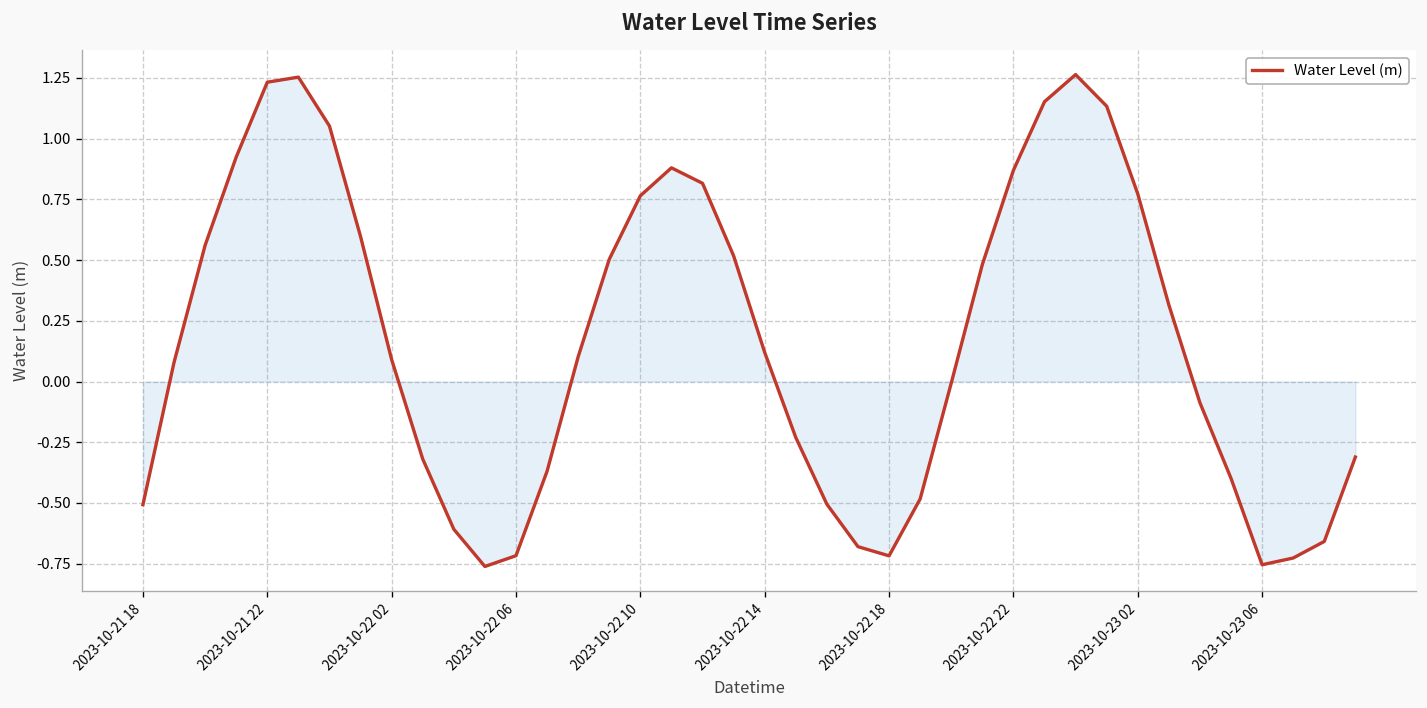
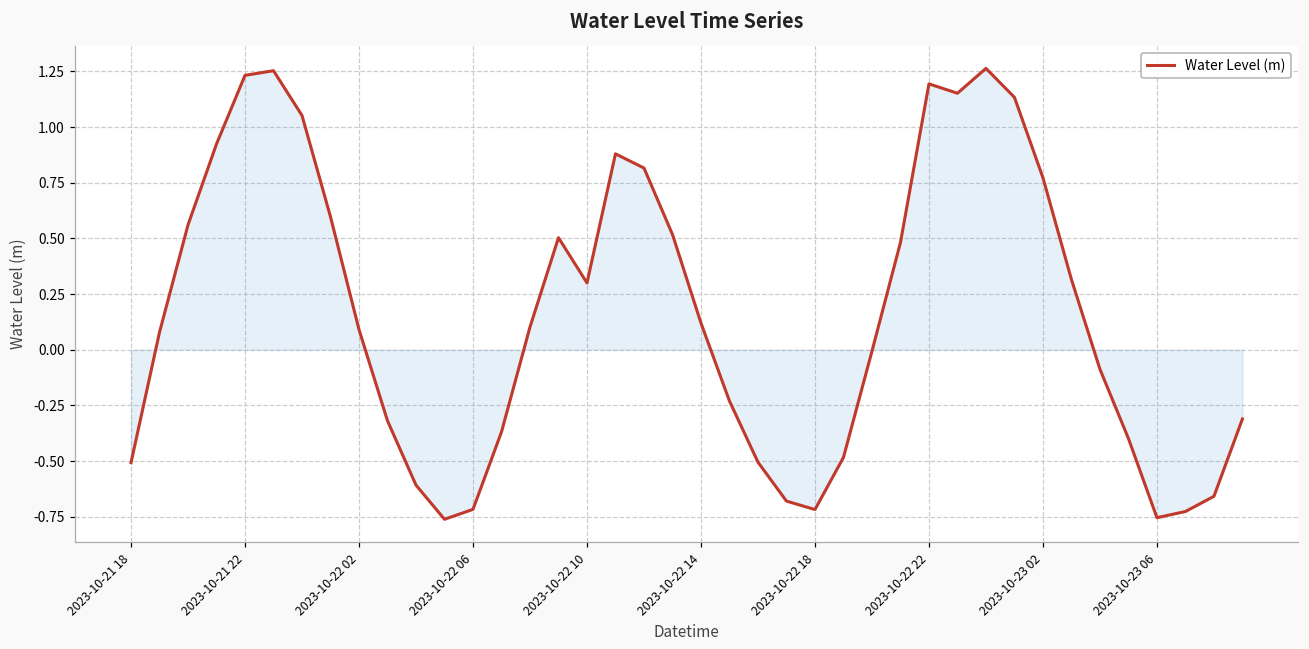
  {
    "Water Level (m)": {
      "2023-10-21 18": -0.51,
      "2023-10-22 06": -0.72,
-     "2023-10-22 10": 0.76,
+     "2023-10-22 10": 0.30,
      "2023-10-22 18": -0.72,
-     "2023-10-22 22": 0.87,
+     "2023-10-22 22": 1.19,
      "2023-10-23 06": -0.75
    }
  }
